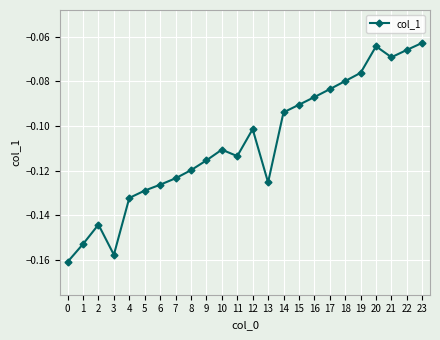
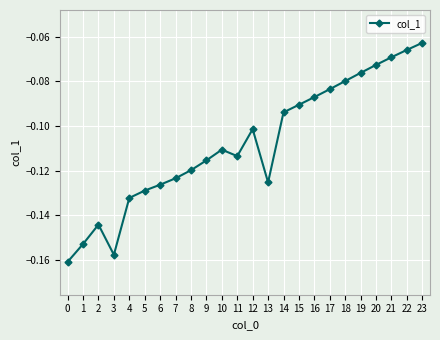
  {
    "0": -0.161,
    "1": -0.153,
    "2": -0.144,
    "3": -0.158,
    "4": -0.132,
    "5": -0.129,
    "6": -0.126,
    "7": -0.123,
    "8": -0.120,
    "9": -0.115,
    "10": -0.111,
    "11": -0.114,
    "12": -0.101,
    "13": -0.125,
    "14": -0.094,
    "15": -0.091,
    "16": -0.087,
    "17": -0.084,
    "18": -0.080,
    "19": -0.076,
-   "20": -0.064,
+   "20": -0.073,
    "21": -0.069,
    "22": -0.066,
    "23": -0.063
  }
